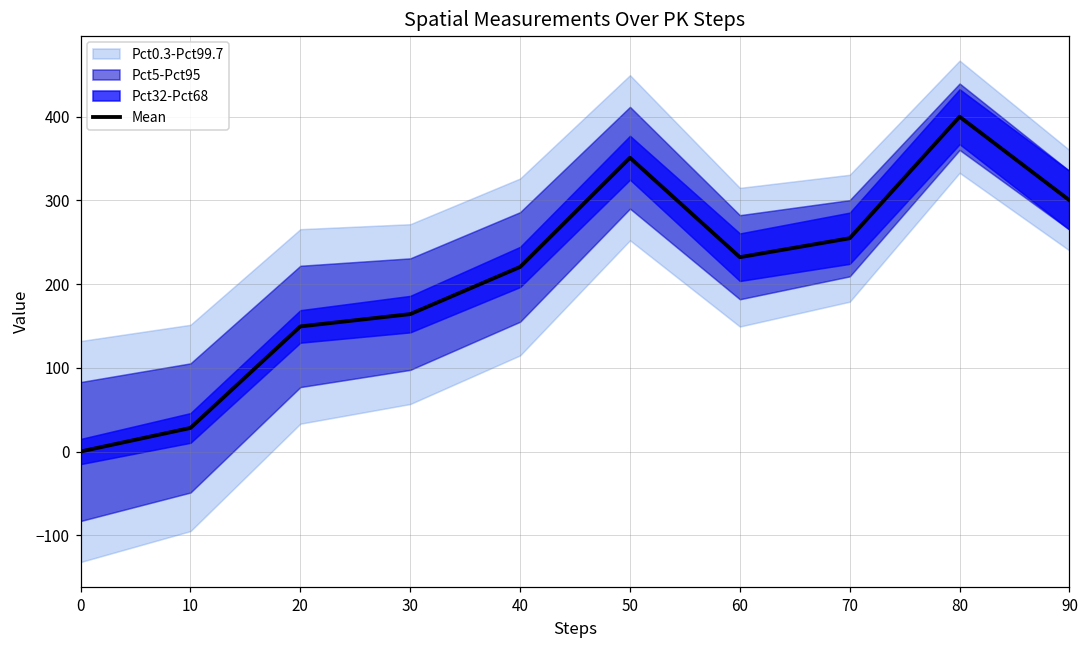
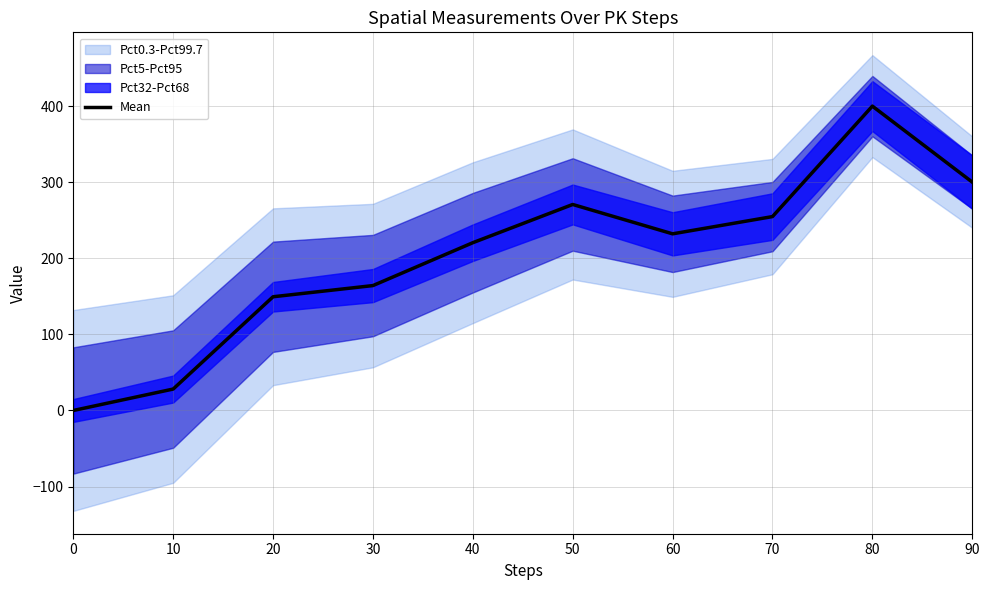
  {
    "Mean": {
      "0": 0,
      "10": 30,
      "20": 150,
      "30": 160,
      "40": 220,
-     "50": 350,
+     "50": 270,
      "60": 230,
      "70": 250,
      "80": 400,
      "90": 300
    }
  }
